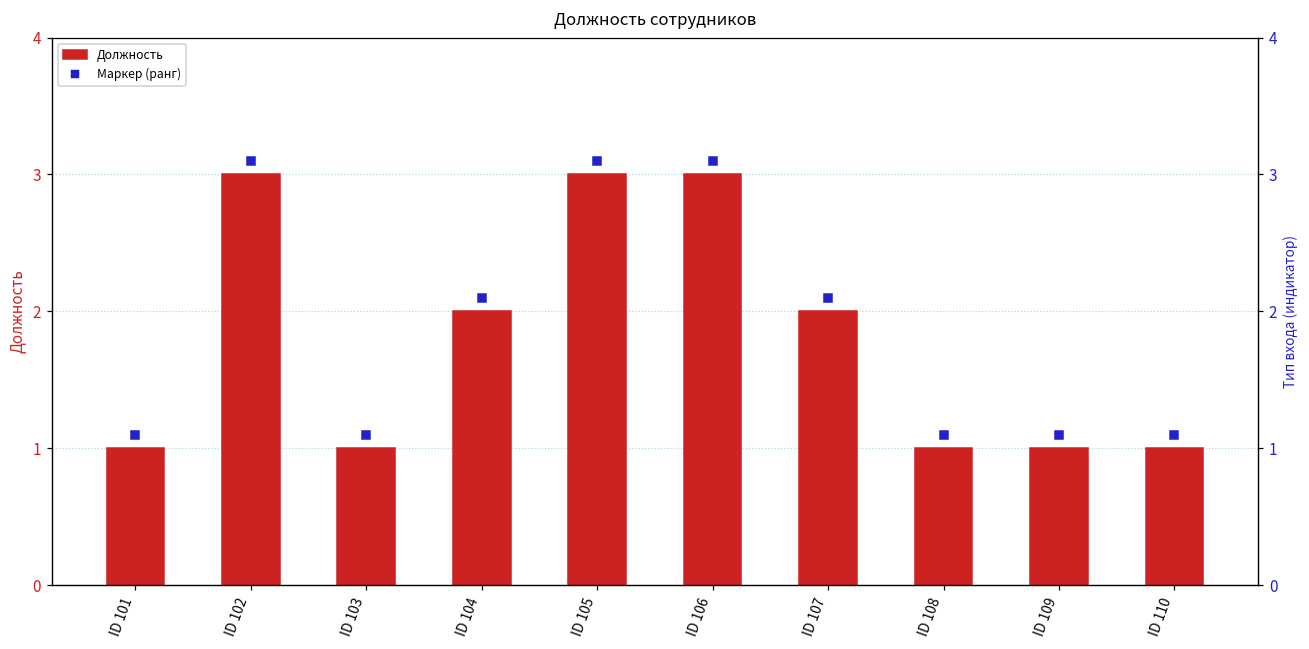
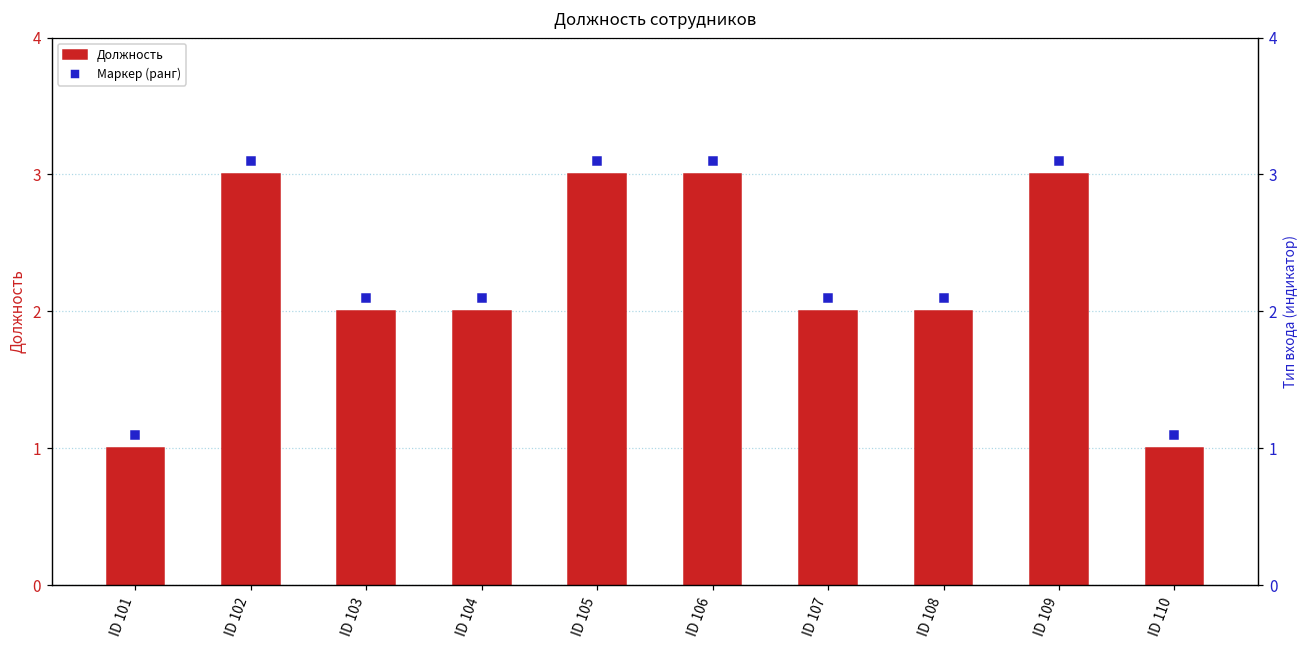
  {
    "Должность": {
      "ID 101": 1,
      "ID 102": 3,
-     "ID 103": 1,
+     "ID 103": 2,
      "ID 104": 2,
      "ID 105": 3,
      "ID 106": 3,
      "ID 107": 2,
-     "ID 108": 1,
-     "ID 109": 1,
+     "ID 108": 2,
+     "ID 109": 3,
      "ID 110": 1
    }
  }
